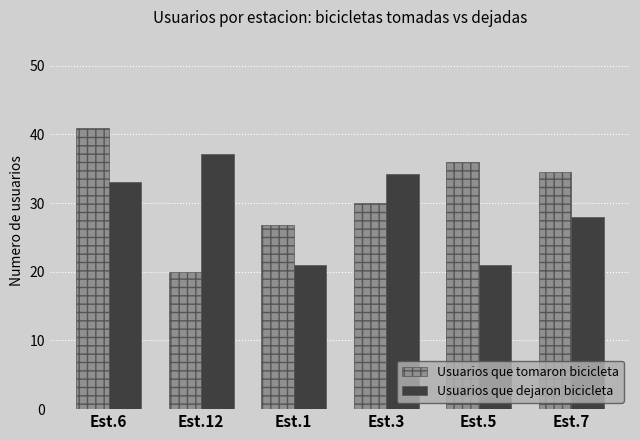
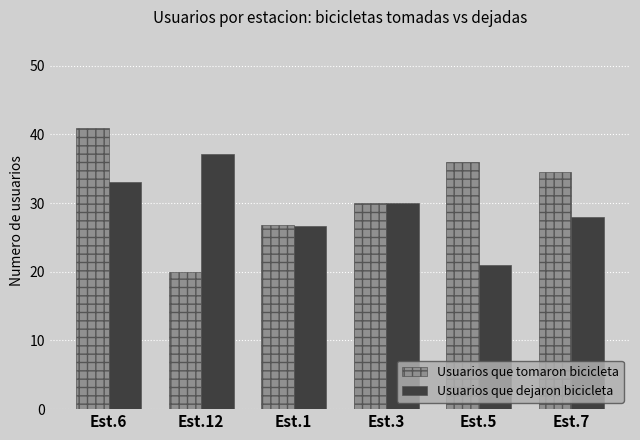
  {
    "Usuarios que tomaron bicicleta": {
      "Est.6": 41,
      "Est.12": 20,
      "Est.1": 27,
      "Est.3": 30,
      "Est.5": 36,
      "Est.7": 35
    },
    "Usuarios que dejaron bicicleta": {
      "Est.6": 33,
      "Est.12": 37,
-     "Est.1": 21,
-     "Est.3": 34,
+     "Est.1": 27,
+     "Est.3": 30,
      "Est.5": 21,
      "Est.7": 28
    }
  }
